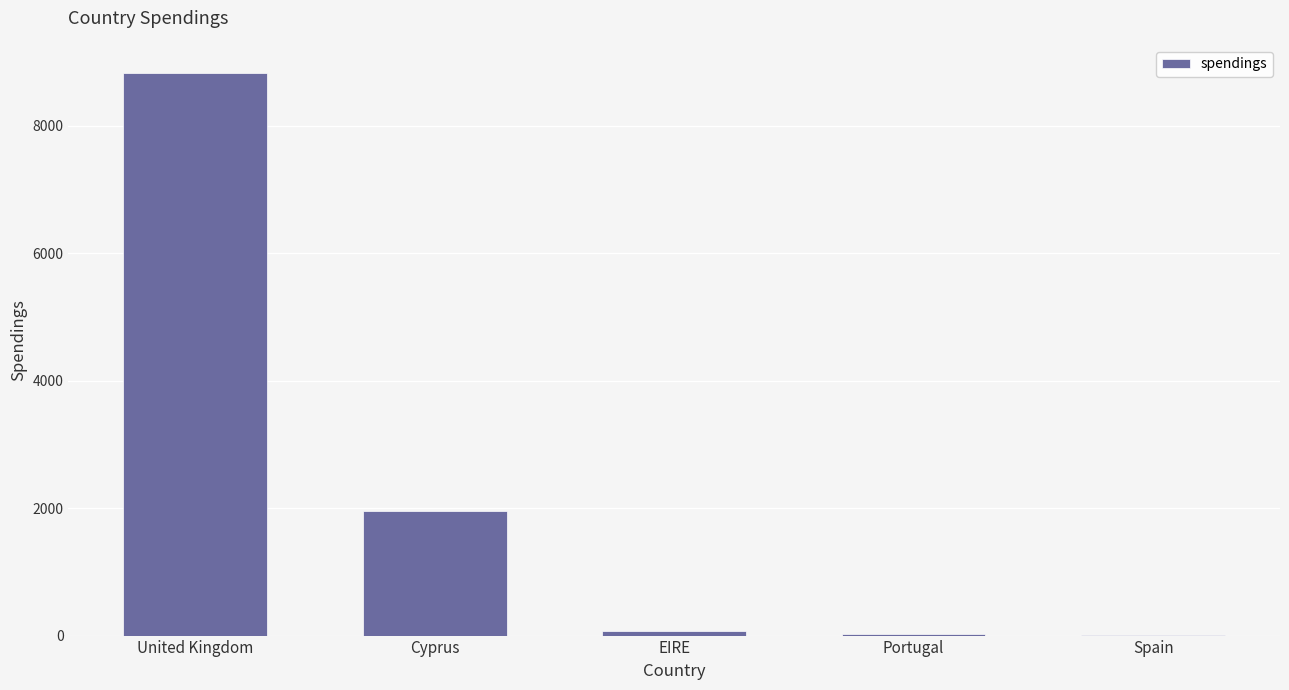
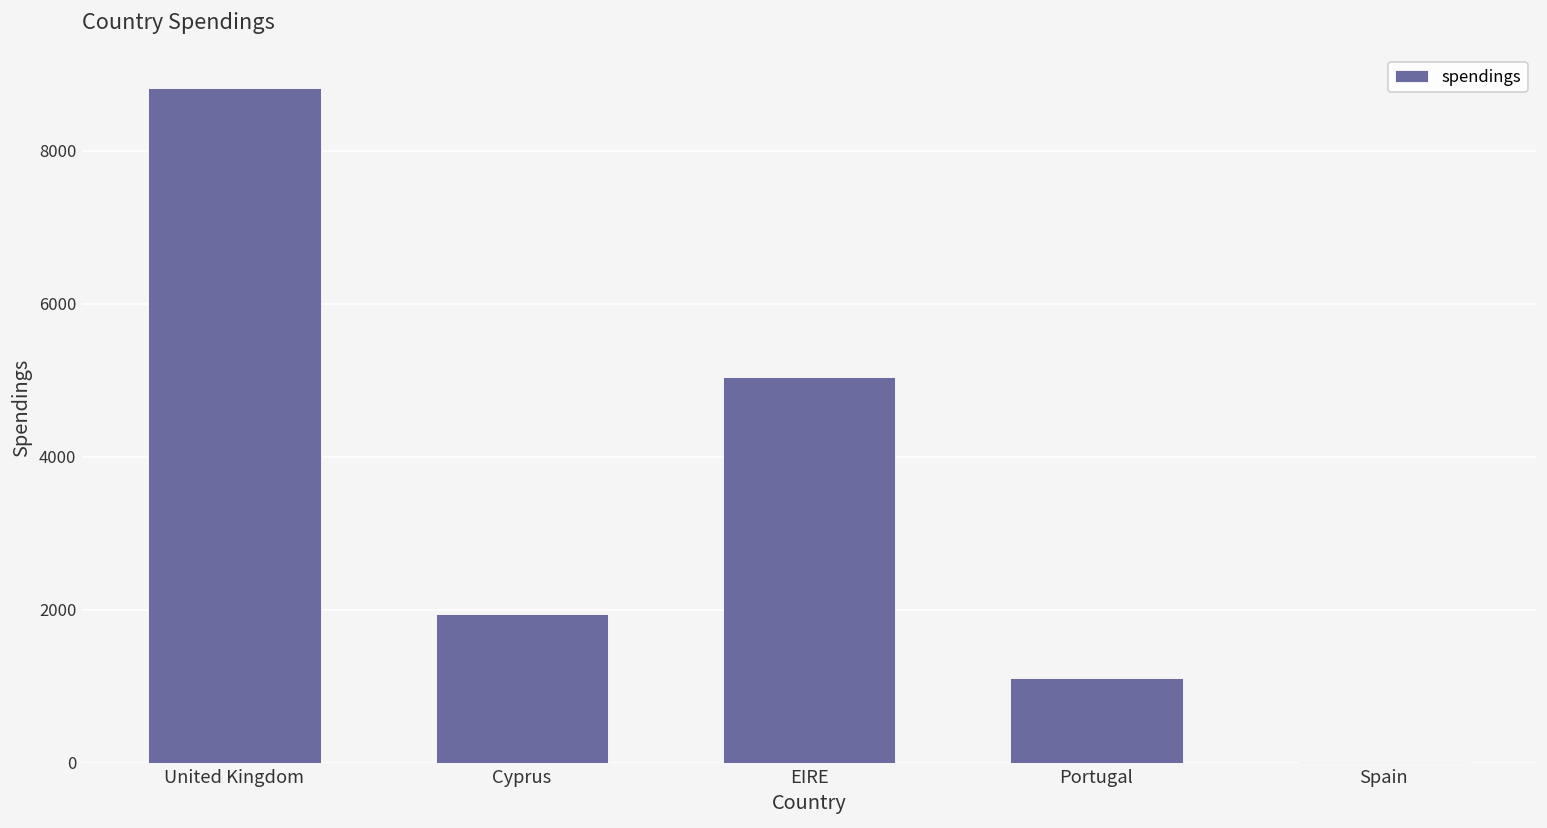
  {
    "United Kingdom": 8800,
    "Cyprus": 1900,
-   "EIRE": 100,
-   "Portugal": 0
+   "EIRE": 5000,
+   "Portugal": 1100
  }
